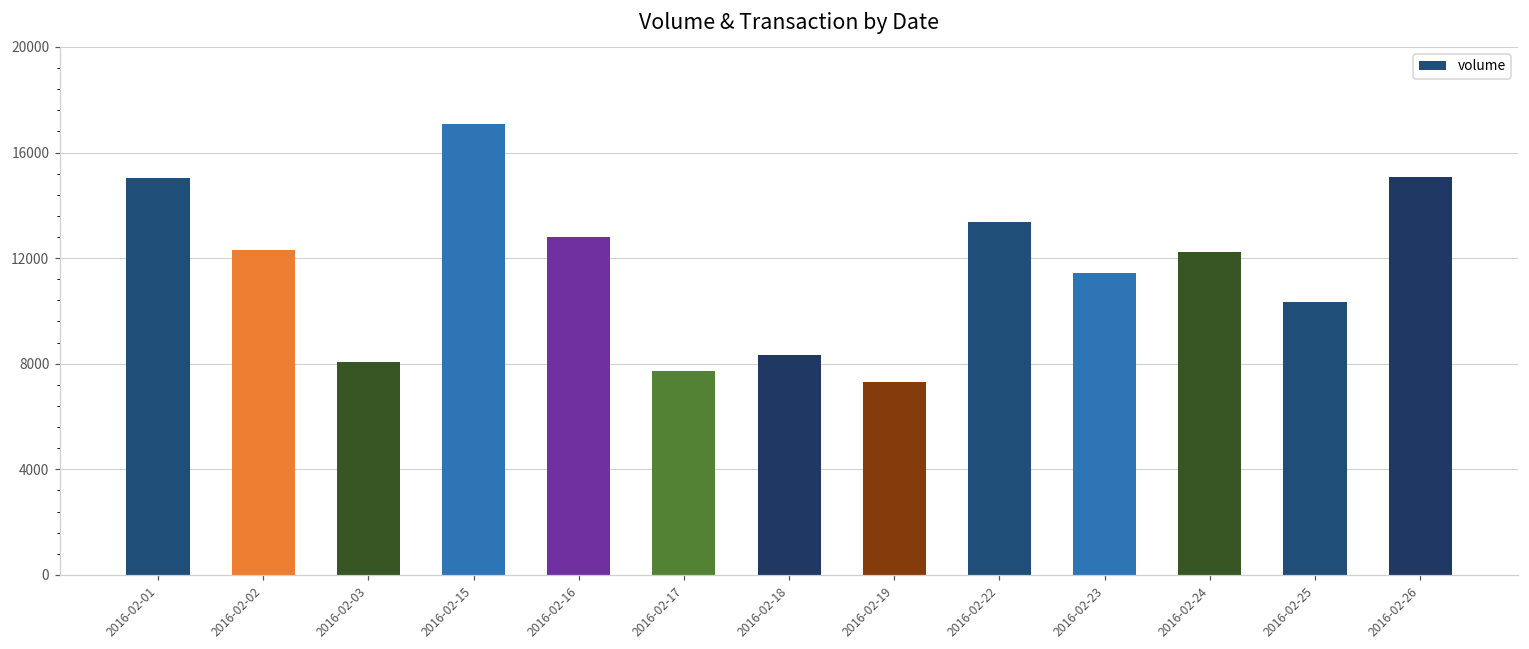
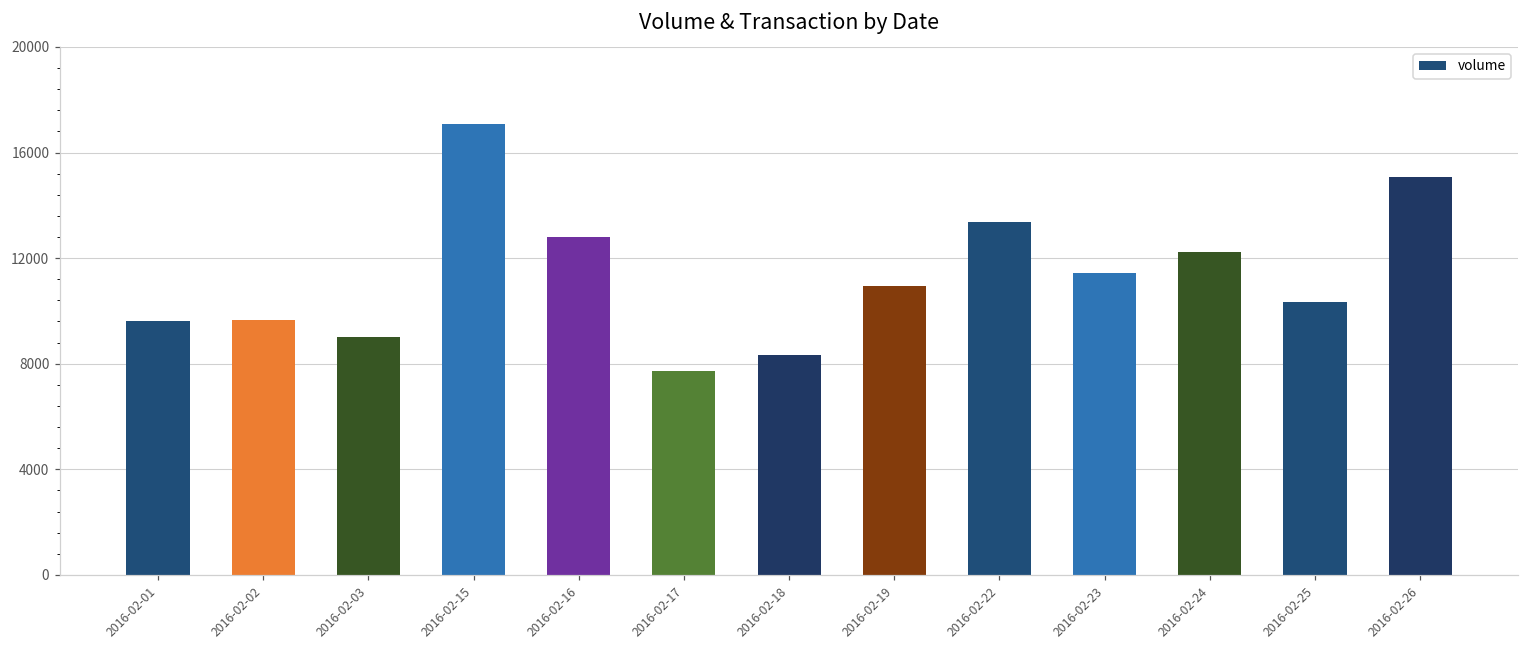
  {
-   "2016-02-01": 15000,
-   "2016-02-02": 12300,
-   "2016-02-03": 8100,
+   "2016-02-01": 9600,
+   "2016-02-02": 9700,
+   "2016-02-03": 9000,
    "2016-02-15": 17100,
    "2016-02-16": 12800,
    "2016-02-17": 7700,
    "2016-02-18": 8300,
-   "2016-02-19": 7300,
+   "2016-02-19": 10900,
    "2016-02-22": 13400,
    "2016-02-23": 11400,
    "2016-02-24": 12200,
    "2016-02-25": 10300,
    "2016-02-26": 15100
  }
